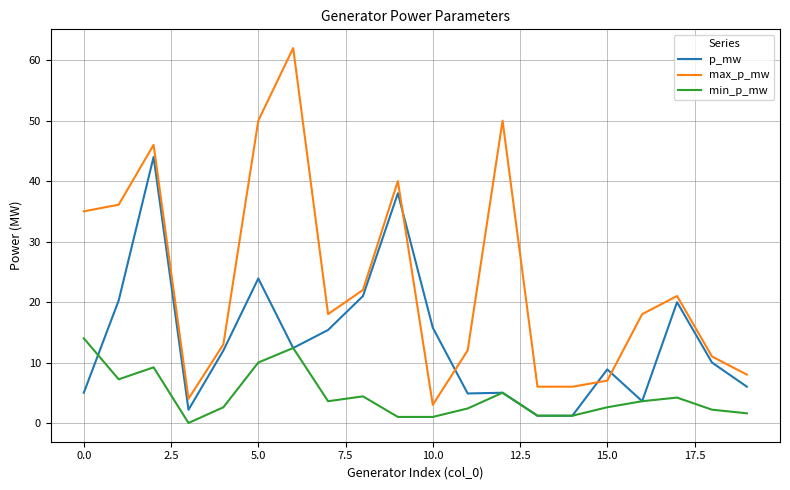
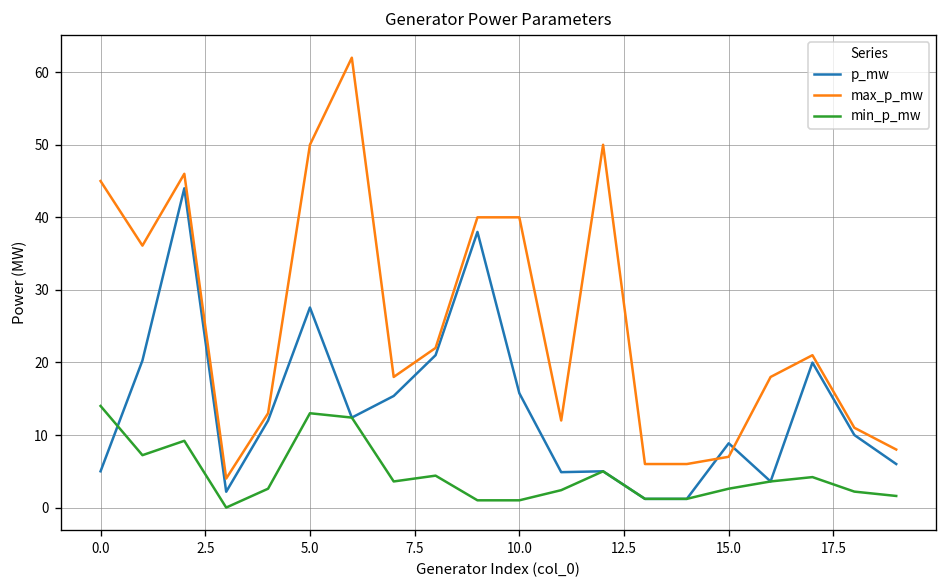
  {
    "p_mw": {
      "0.0": 5,
-     "5.0": 24,
+     "5.0": 28,
      "10.0": 16,
      "15.0": 9
    },
    "max_p_mw": {
-     "0.0": 35,
+     "0.0": 45,
      "5.0": 50,
-     "10.0": 3,
+     "10.0": 40,
      "15.0": 7
    },
    "min_p_mw": {
      "0.0": 14,
-     "5.0": 10,
+     "5.0": 13,
      "10.0": 1,
      "15.0": 3
    }
  }
